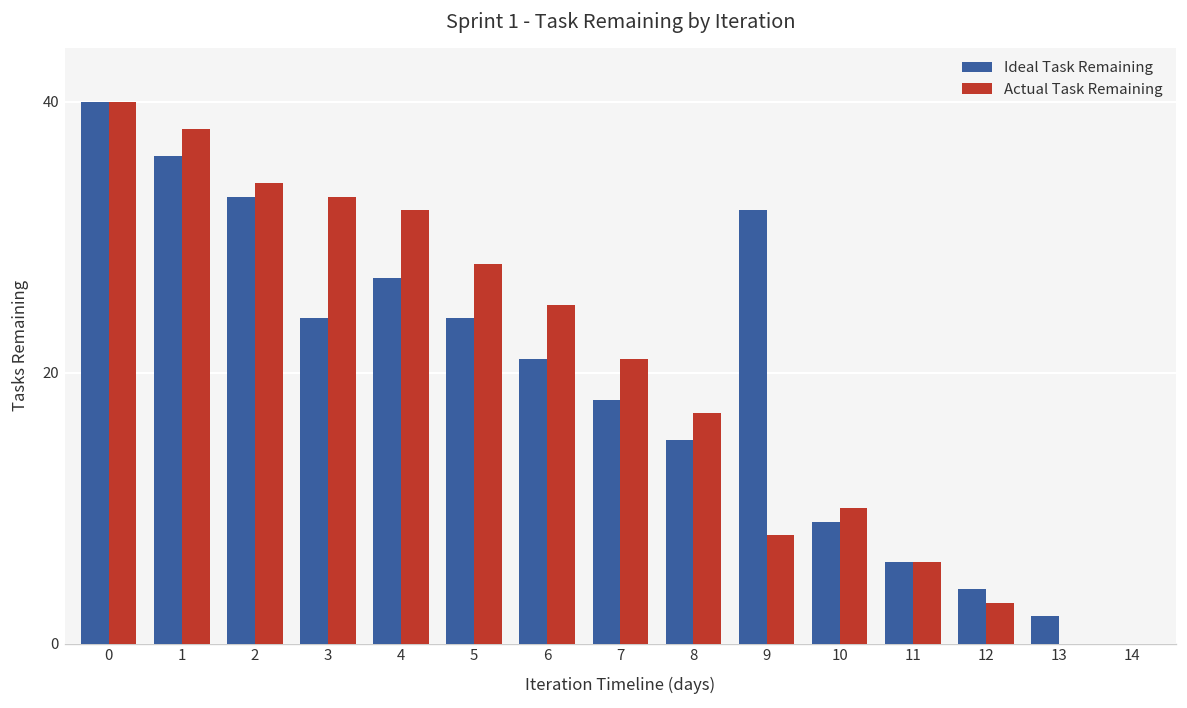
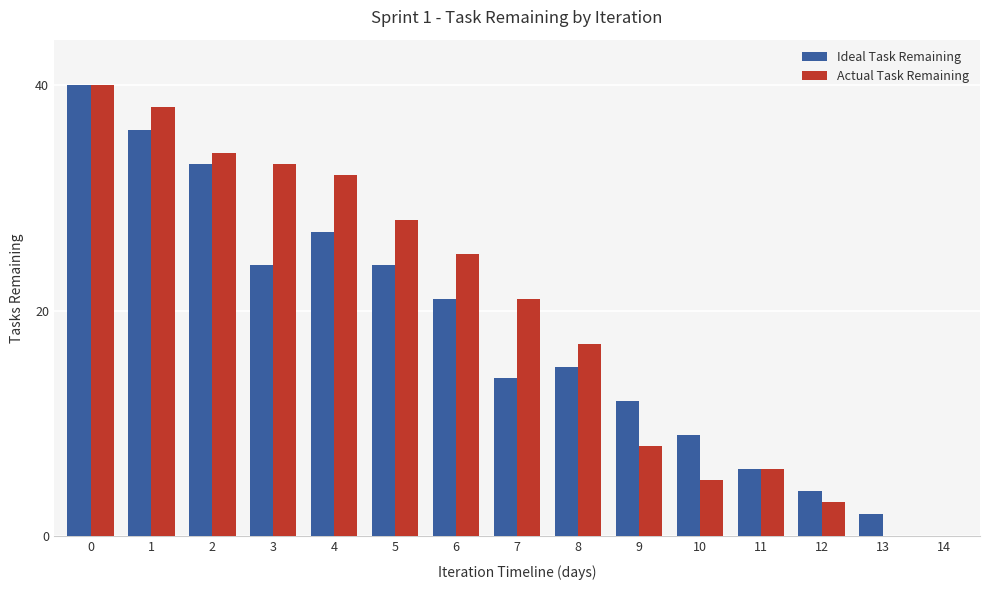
  {
    "Ideal Task Remaining": {
      "0": 40,
      "1": 36,
      "2": 33,
      "3": 24,
      "4": 27,
      "5": 24,
      "6": 21,
-     "7": 18,
+     "7": 14,
      "8": 15,
-     "9": 32,
+     "9": 12,
      "10": 9,
      "11": 6,
      "12": 4,
      "13": 2,
      "14": 0
    },
    "Actual Task Remaining": {
      "0": 40,
      "1": 38,
      "2": 34,
      "3": 33,
      "4": 32,
      "5": 28,
      "6": 25,
      "7": 21,
      "8": 17,
      "9": 8,
-     "10": 10,
+     "10": 5,
      "11": 6,
      "12": 3,
      "13": 0,
      "14": 0
    }
  }
